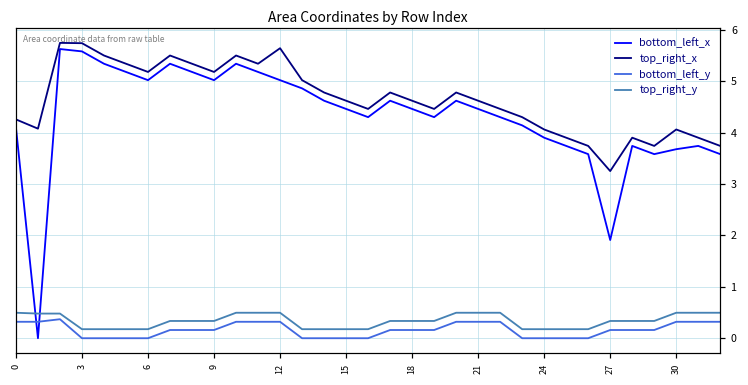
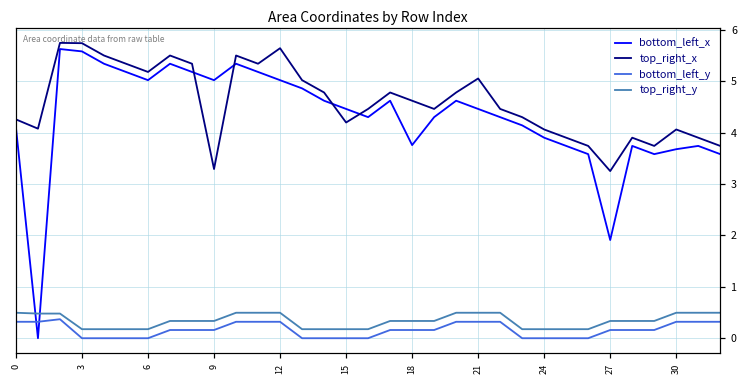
  {
    "bottom_left_x": {
      "0": 4.1,
      "3": 5.6,
      "6": 5.0,
      "9": 5.0,
      "12": 5.0,
      "15": 4.5,
-     "18": 4.5,
+     "18": 3.8,
      "21": 4.5,
      "24": 3.9,
      "27": 1.9,
      "30": 3.7
    },
    "top_right_x": {
      "0": 4.3,
      "3": 5.7,
      "6": 5.2,
-     "9": 5.2,
+     "9": 3.3,
      "12": 5.6,
-     "15": 4.6,
+     "15": 4.2,
      "18": 4.6,
-     "21": 4.6,
+     "21": 5.1,
      "24": 4.1,
      "27": 3.3,
      "30": 4.1
    }
  }
